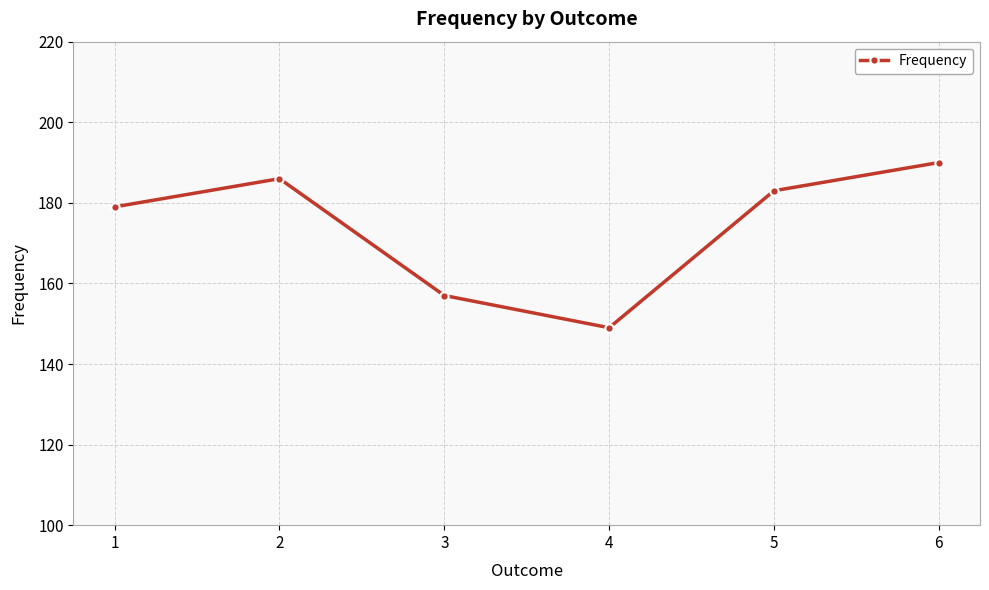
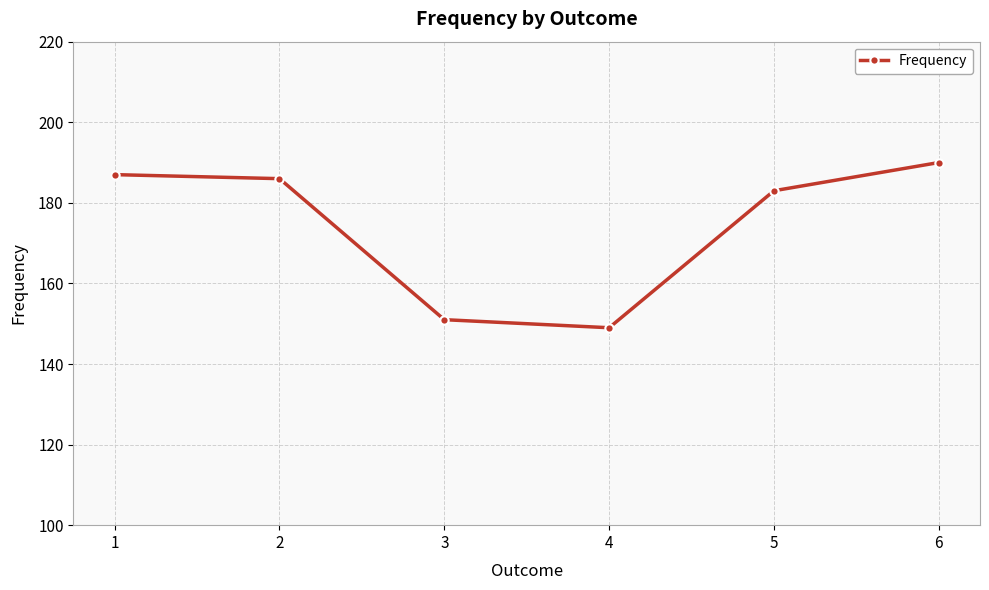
  {
-   "1": 179,
+   "1": 187,
    "2": 186,
-   "3": 157,
+   "3": 151,
    "4": 149,
    "5": 183,
    "6": 190
  }
